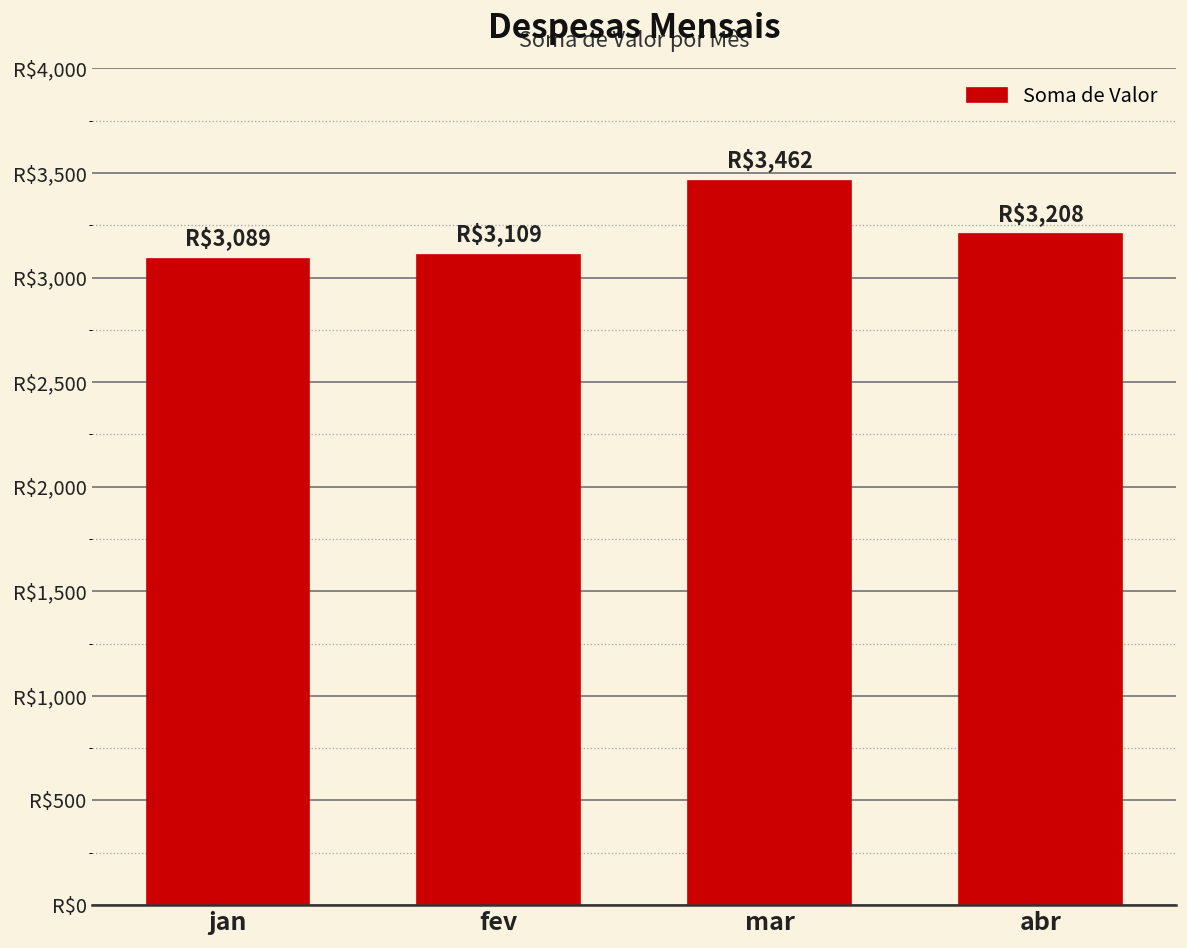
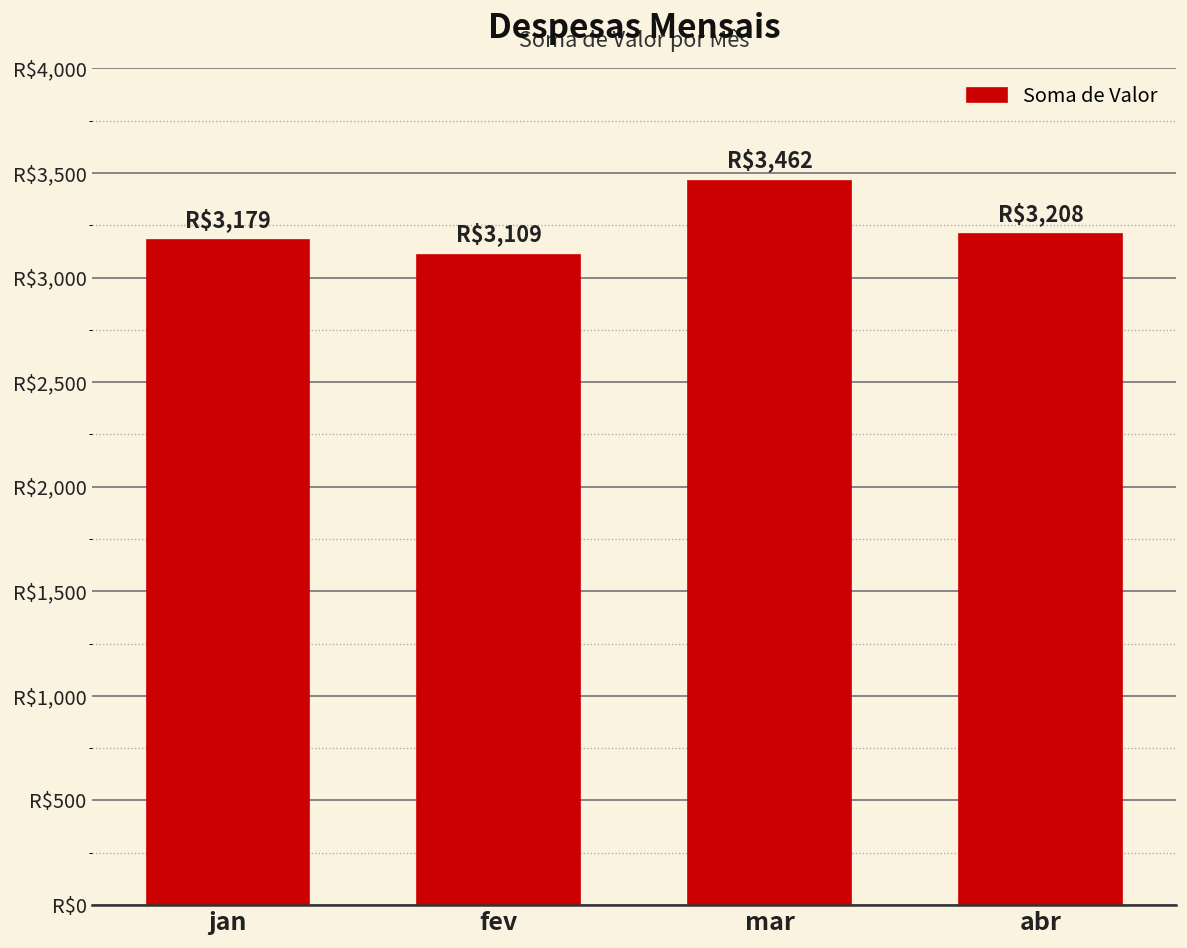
  {
-   "jan": "$3,089",
+   "jan": "$3,179",
    "fev": "$3,109",
    "mar": "$3,462",
    "abr": "$3,208"
  }
